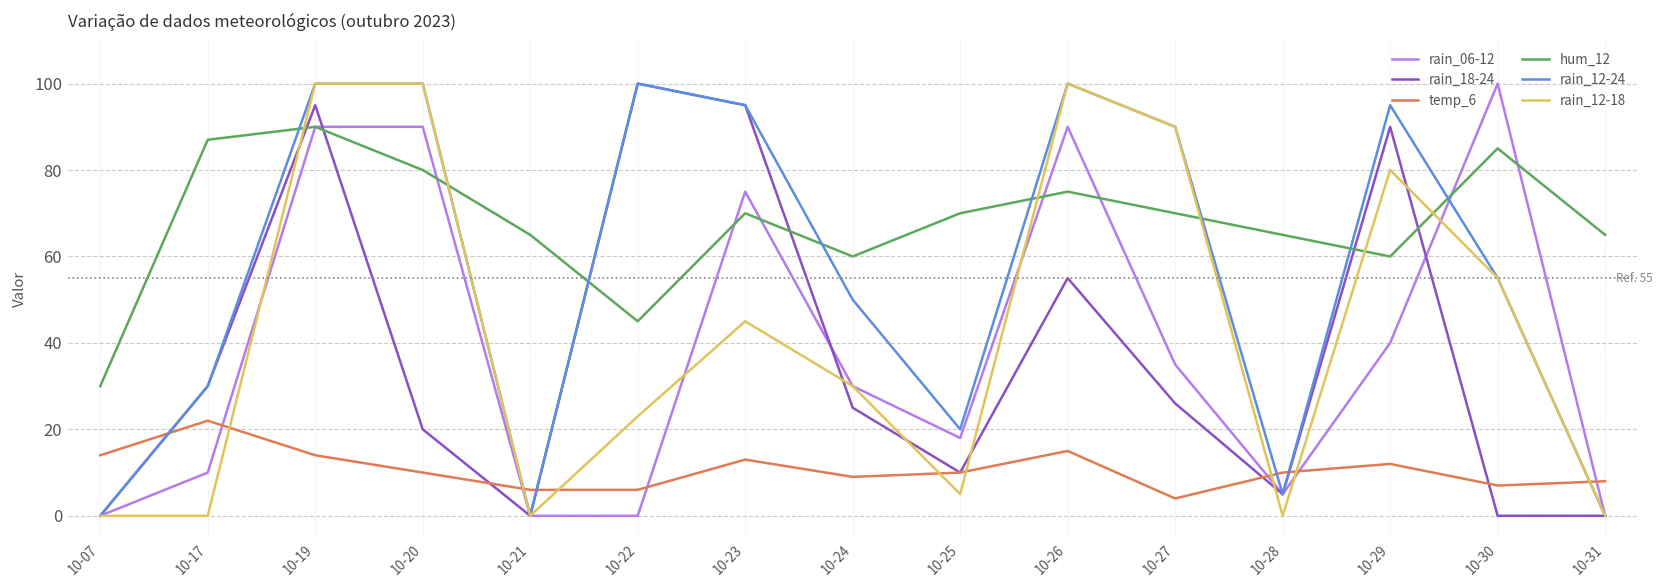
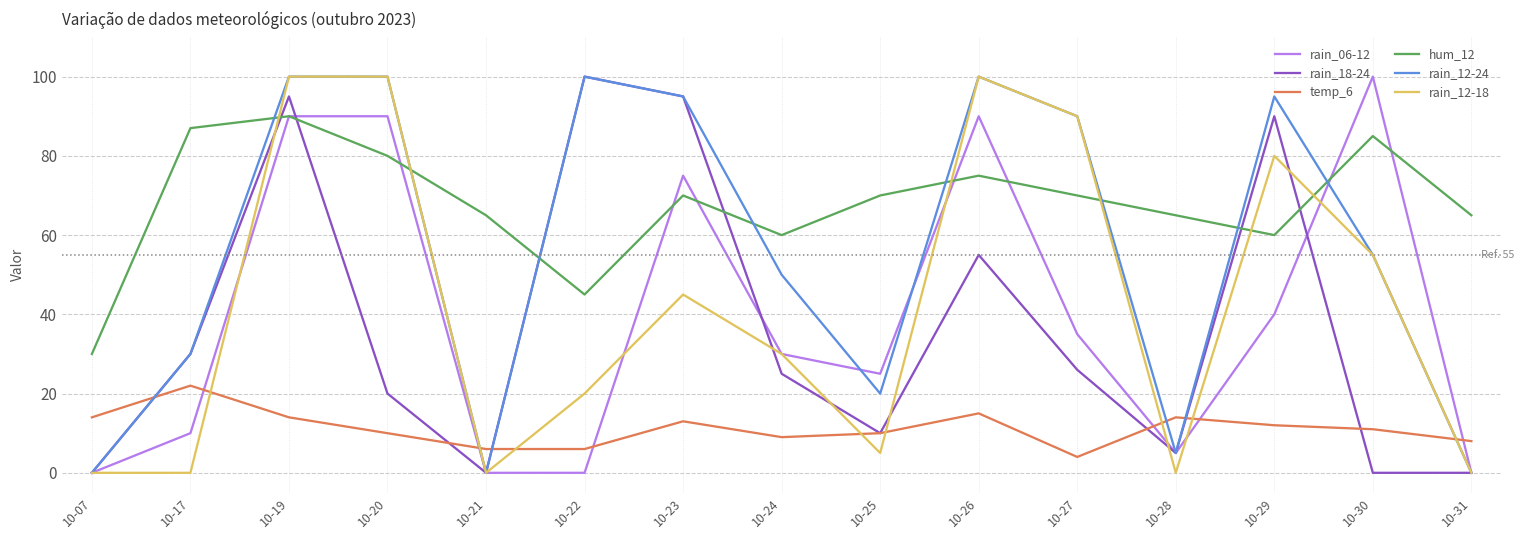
  {
    "rain_06-12": {
      "10-17": 10,
      "10-20": 90,
      "10-22": 0,
      "10-23": 75,
-     "10-25": 18,
+     "10-25": 25,
      "10-26": 90,
      "10-27": 35,
      "10-29": 40,
      "10-30": 100
    },
    "rain_18-24": {
      "10-19": 95,
      "10-20": 20,
      "10-24": 25,
      "10-26": 55,
      "10-27": 26,
      "10-29": 90,
      "10-30": 0
    },
    "temp_6": {
      "10-07": 14,
      "10-17": 22,
      "10-19": 14,
      "10-20": 10,
      "10-21": 6,
      "10-22": 6,
      "10-23": 13,
      "10-24": 9,
      "10-26": 15,
      "10-27": 4,
-     "10-28": 10,
+     "10-28": 14,
      "10-29": 12,
-     "10-30": 7,
+     "10-30": 11,
      "10-31": 8
    },
    "hum_12": {
      "10-07": 30,
      "10-17": 87,
      "10-20": 80,
      "10-21": 65,
      "10-22": 45,
      "10-23": 70,
      "10-24": 60,
      "10-25": 70,
      "10-26": 75,
      "10-27": 70,
      "10-28": 65,
      "10-29": 60,
      "10-30": 85,
      "10-31": 65
    },
    "rain_12-24": {
      "10-24": 50,
      "10-25": 20,
      "10-29": 95
    },
    "rain_12-18": {
      "10-17": 0,
-     "10-22": 23,
+     "10-22": 20,
      "10-23": 45,
      "10-25": 5,
      "10-28": 0,
      "10-29": 80
    }
  }
